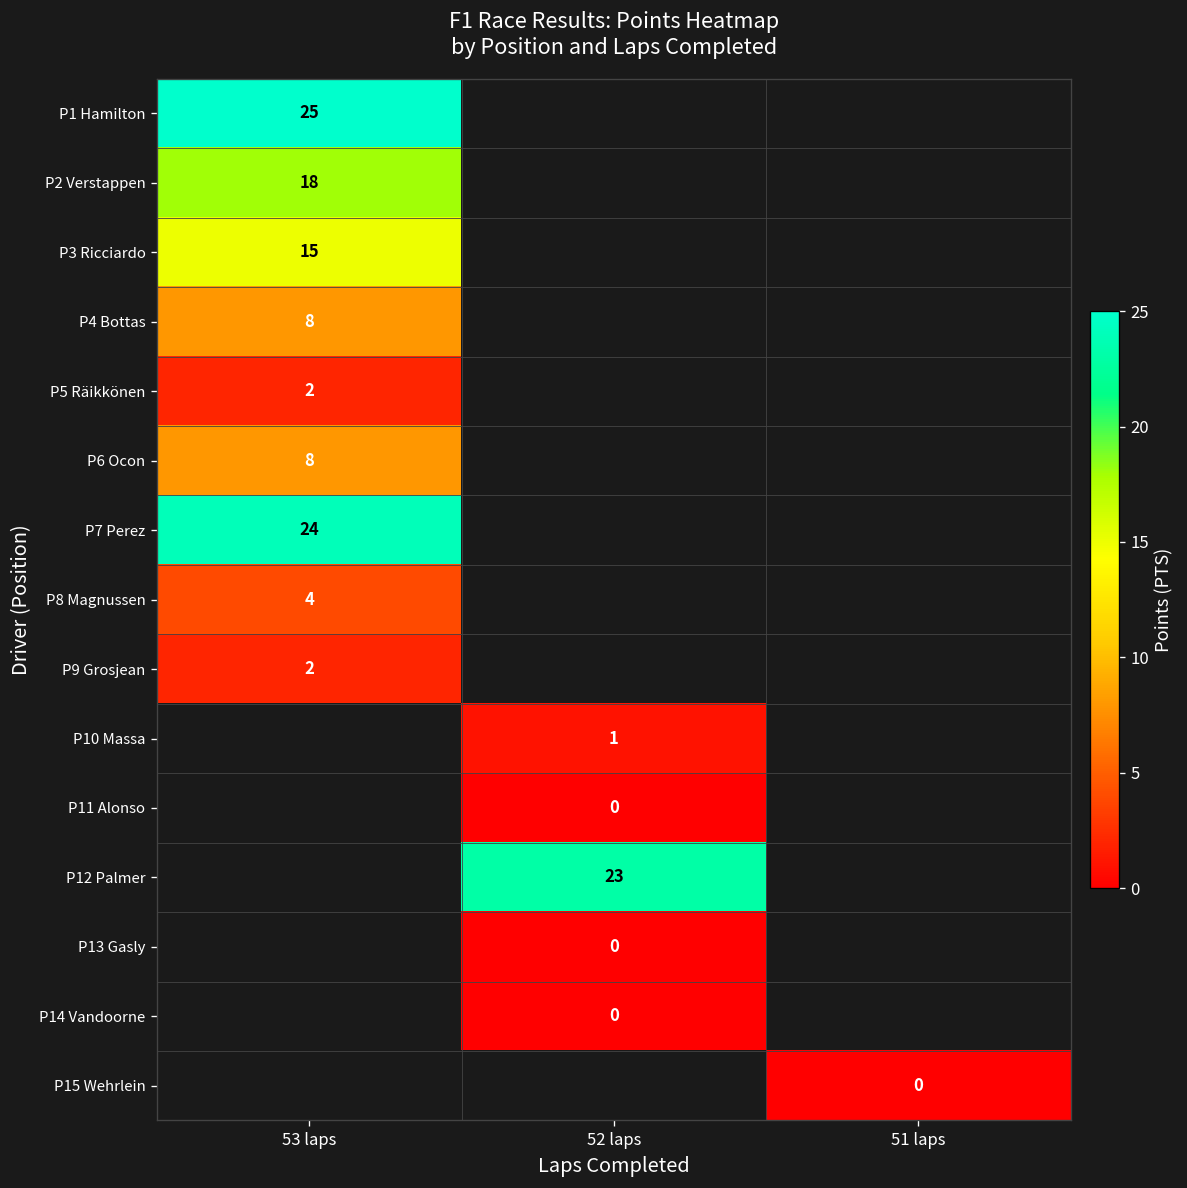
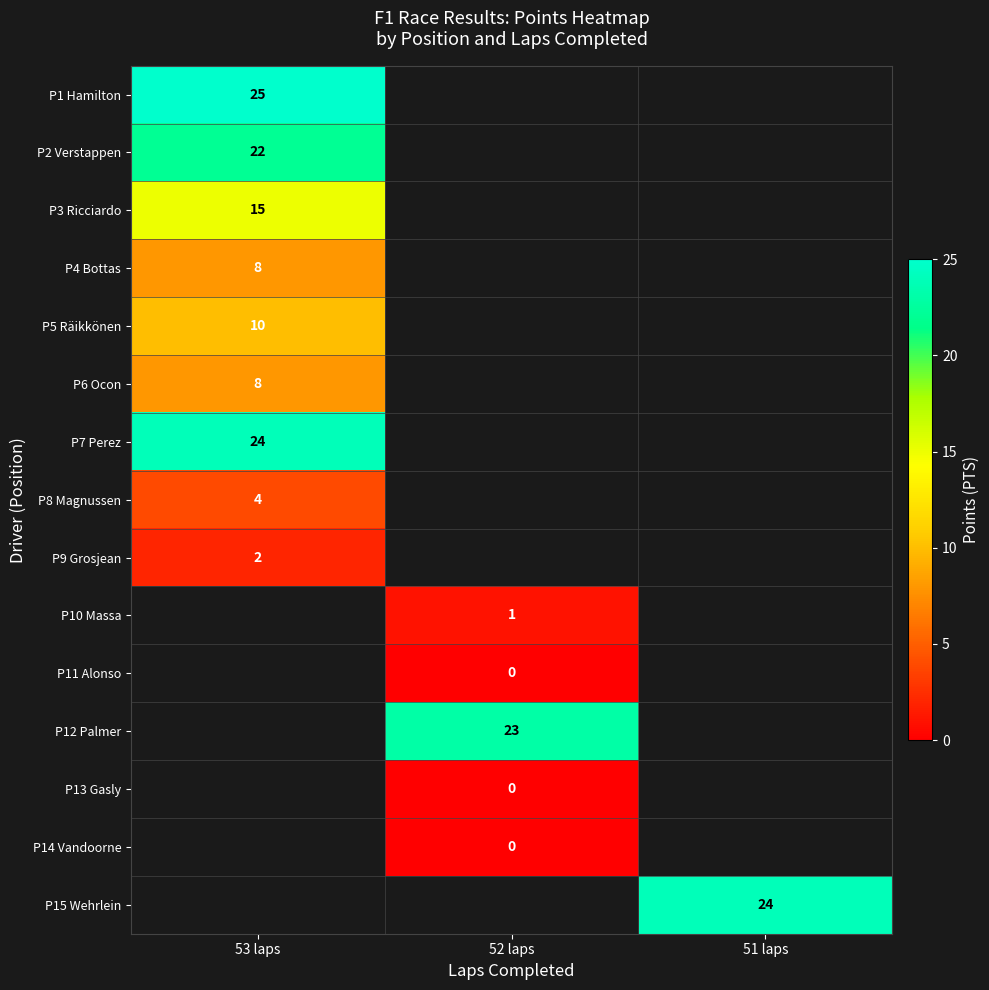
  {
    "P1 Hamilton": {
      "53 laps": 25
    },
    "P2 Verstappen": {
-     "53 laps": 18
+     "53 laps": 22
    },
    "P3 Ricciardo": {
      "53 laps": 15
    },
    "P4 Bottas": {
      "53 laps": 8
    },
    "P5 Räikkönen": {
-     "53 laps": 2
+     "53 laps": 10
    },
    "P6 Ocon": {
      "53 laps": 8
    },
    "P7 Perez": {
      "53 laps": 24
    },
    "P8 Magnussen": {
      "53 laps": 4
    },
    "P9 Grosjean": {
      "53 laps": 2
    },
    "P10 Massa": {
      "52 laps": 1
    },
    "P11 Alonso": {
      "52 laps": 0
    },
    "P12 Palmer": {
      "52 laps": 23
    },
    "P13 Gasly": {
      "52 laps": 0
    },
    "P14 Vandoorne": {
      "52 laps": 0
    },
    "P15 Wehrlein": {
-     "51 laps": 0
+     "51 laps": 24
    }
  }
